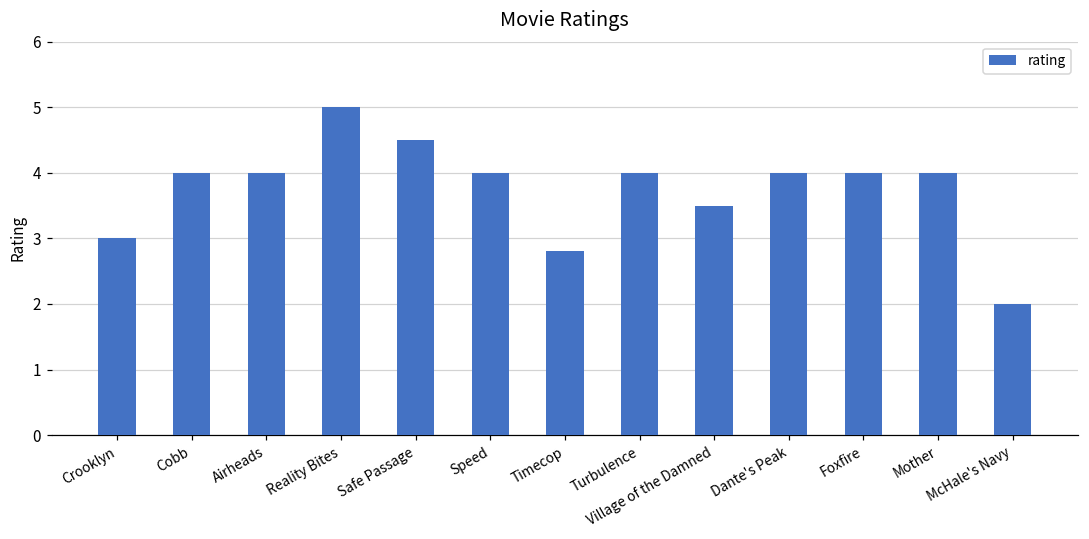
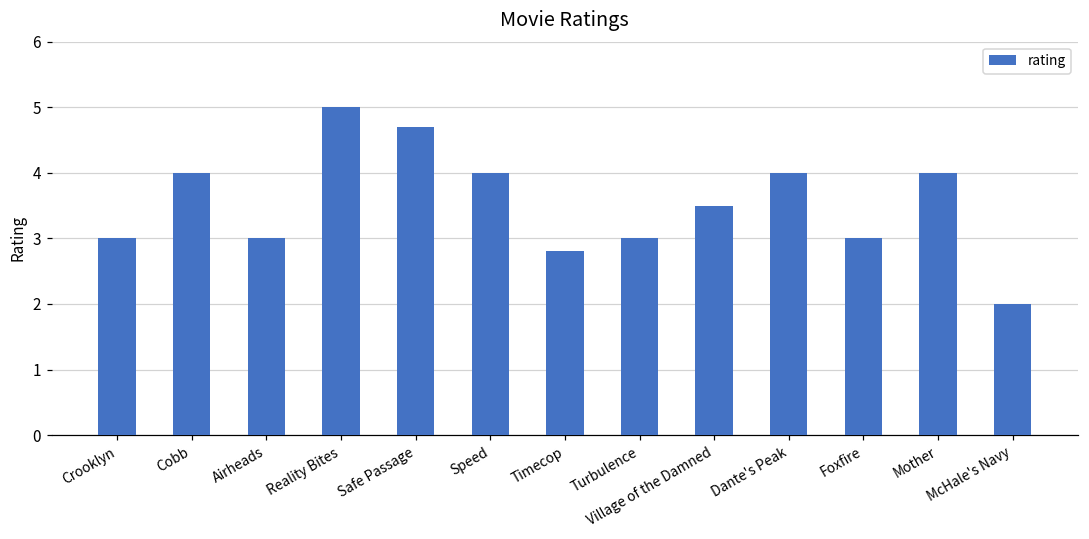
  {
    "Crooklyn": 3.0,
    "Cobb": 4.0,
-   "Airheads": 4,
+   "Airheads": 3,
    "Reality Bites": 5.0,
-   "Safe Passage": 4.5,
+   "Safe Passage": 4.7,
    "Speed": 4.0,
    "Timecop": 2.8,
-   "Turbulence": 4,
+   "Turbulence": 3,
    "Village of the Damned": 3.5,
    "Dante's Peak": 4.0,
-   "Foxfire": 4,
+   "Foxfire": 3,
    "Mother": 4.0,
    "McHale's Navy": 2.0
  }
